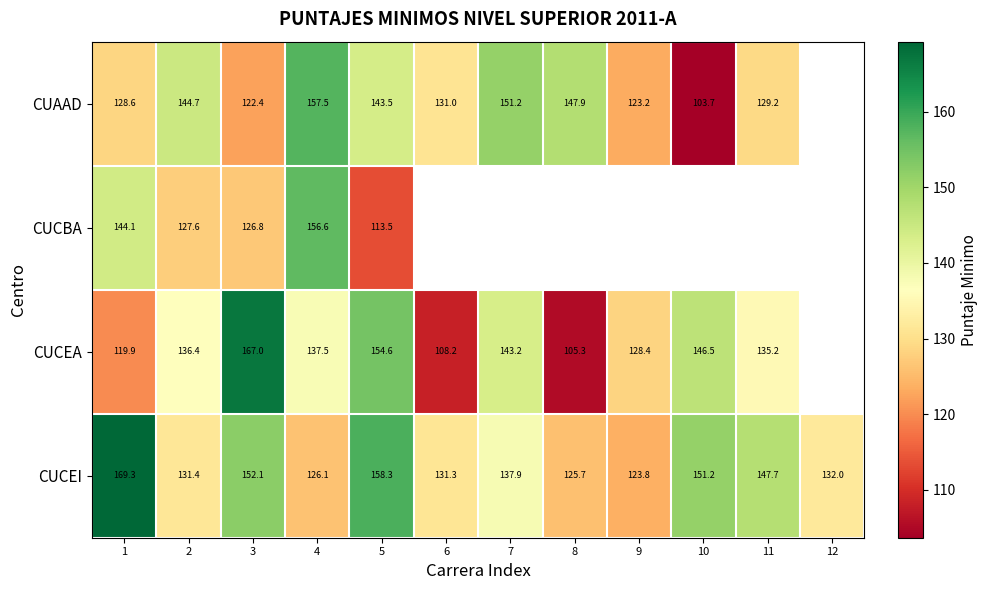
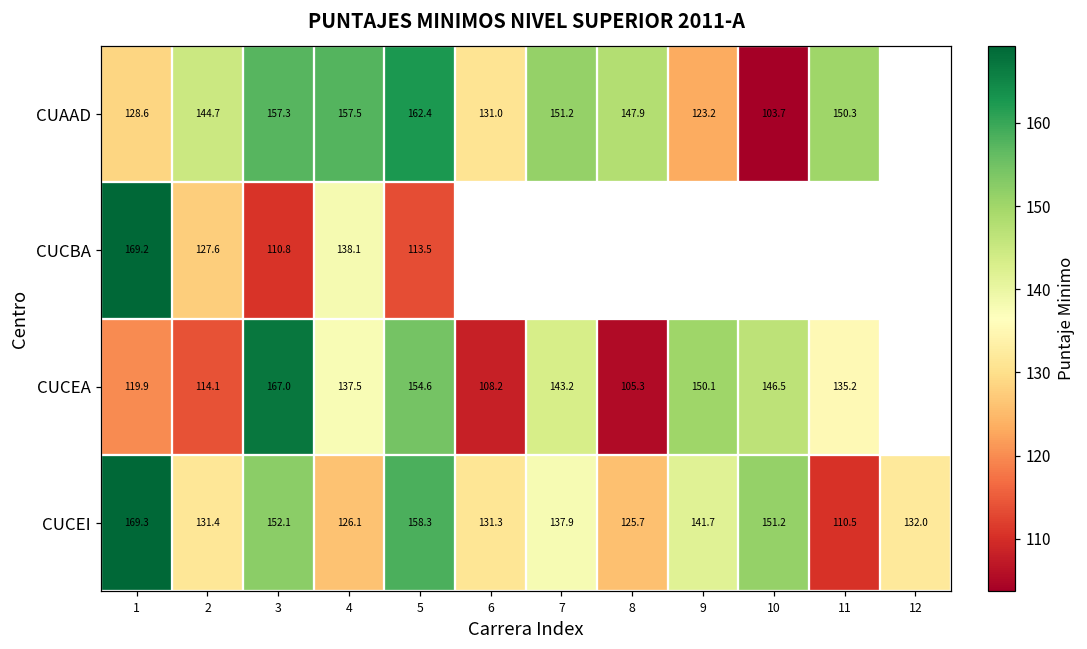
  {
    "CUAAD": {
      "1": 128.6,
      "2": 144.7,
-     "3": 122.4,
+     "3": 157.3,
      "4": 157.5,
-     "5": 143.5,
+     "5": 162.4,
      "6": 131.0,
      "7": 151.2,
      "8": 147.9,
      "9": 123.2,
      "10": 103.7,
-     "11": 129.2
+     "11": 150.3
    },
    "CUCBA": {
-     "1": 144.1,
+     "1": 169.2,
      "2": 127.6,
-     "3": 126.8,
-     "4": 156.6,
+     "3": 110.8,
+     "4": 138.1,
      "5": 113.5
    },
    "CUCEA": {
      "1": 119.9,
-     "2": 136.4,
+     "2": 114.1,
      "3": 167.0,
      "4": 137.5,
      "5": 154.6,
      "6": 108.2,
      "7": 143.2,
      "8": 105.3,
-     "9": 128.4,
+     "9": 150.1,
      "10": 146.5,
      "11": 135.2
    },
    "CUCEI": {
      "1": 169.3,
      "2": 131.4,
      "3": 152.1,
      "4": 126.1,
      "5": 158.3,
      "6": 131.3,
      "7": 137.9,
      "8": 125.7,
-     "9": 123.8,
+     "9": 141.7,
      "10": 151.2,
-     "11": 147.7,
+     "11": 110.5,
      "12": 132.0
    }
  }
